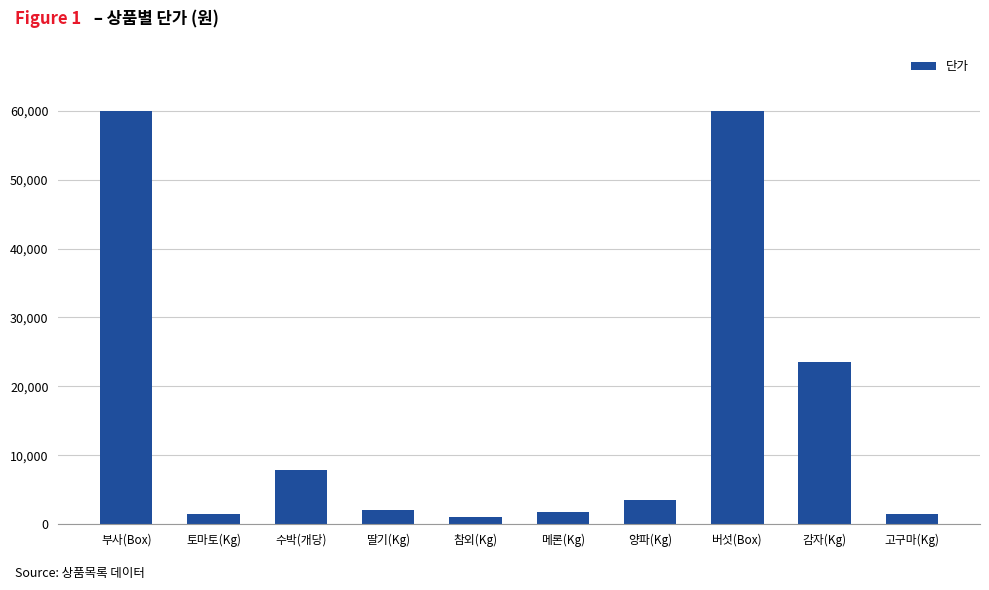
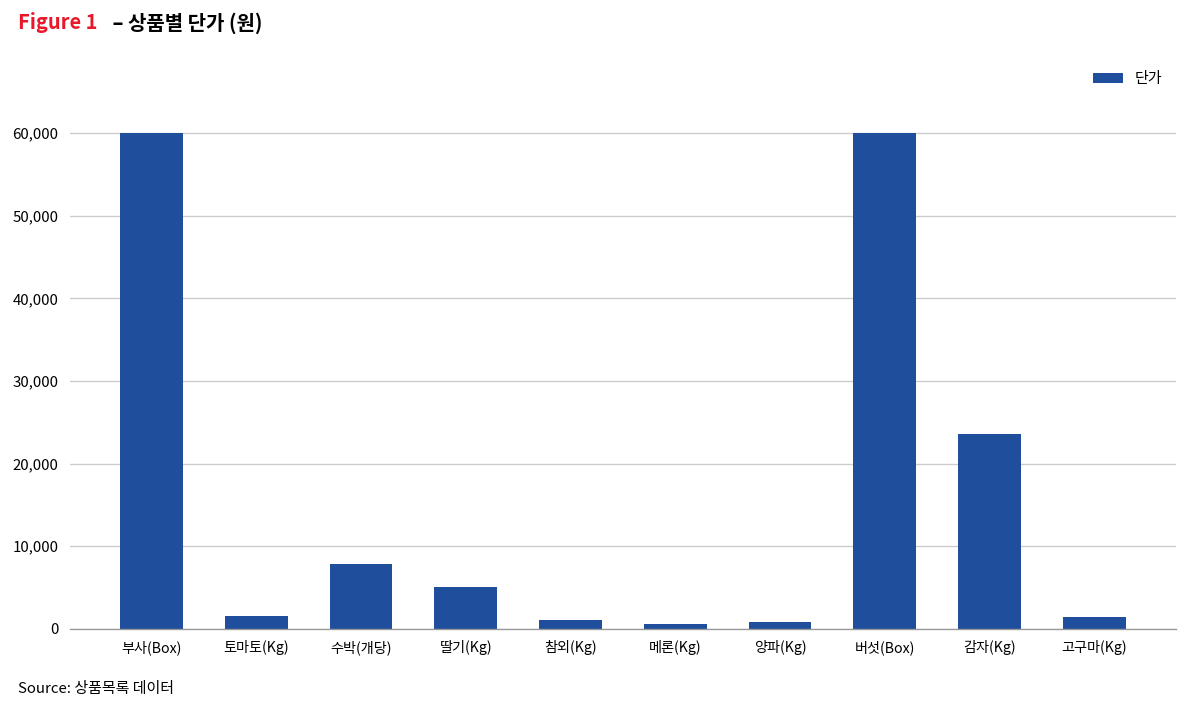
  {
    "부사(Box)": "60,000",
    "토마토(Kg)": "2,000",
    "수박(개당)": "8,000",
-   "딸기(Kg)": "2,000",
+   "딸기(Kg)": "5,000",
    "참외(Kg)": "1,000",
-   "메론(Kg)": "2,000",
-   "양파(Kg)": "4,000",
+   "메론(Kg)": "1,000",
+   "양파(Kg)": "1,000",
    "버섯(Box)": "60,000",
    "감자(Kg)": "24,000",
    "고구마(Kg)": "1,000"
  }
